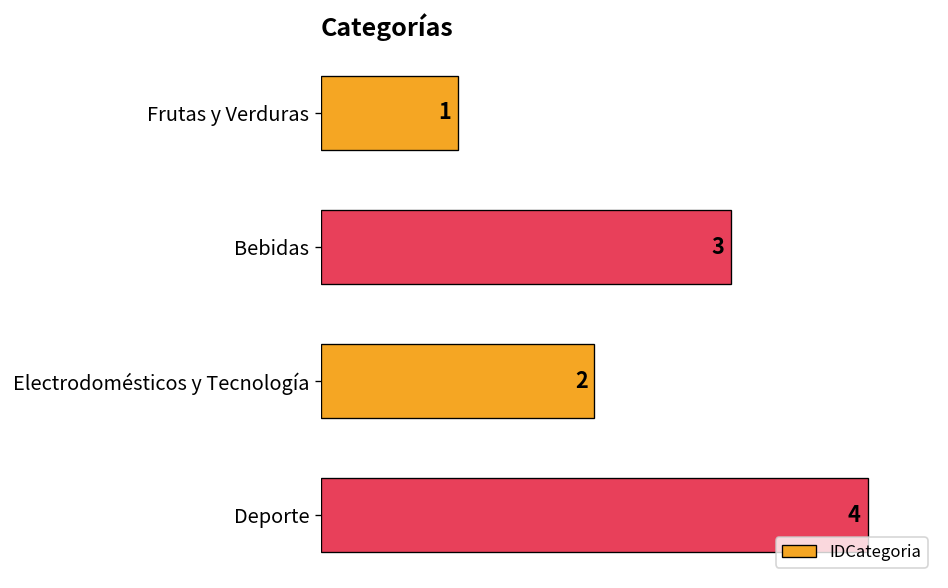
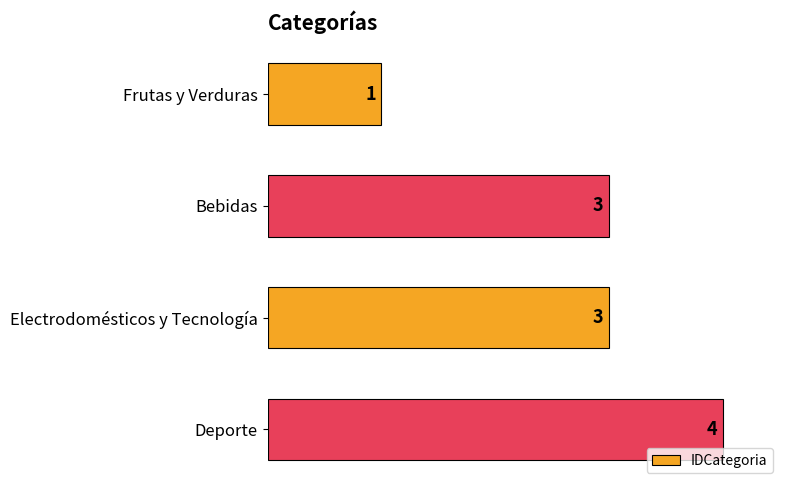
  {
    "Frutas y Verduras": 1,
    "Bebidas": 3,
-   "Electrodomésticos y Tecnología": 2,
+   "Electrodomésticos y Tecnología": 3,
    "Deporte": 4
  }
